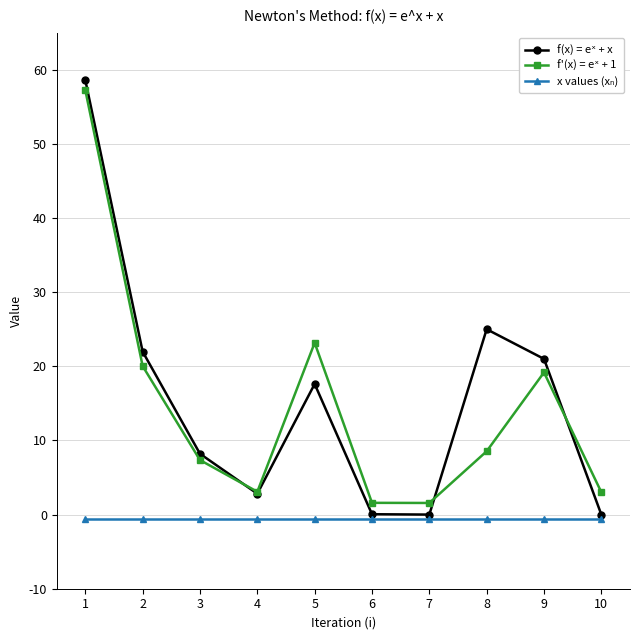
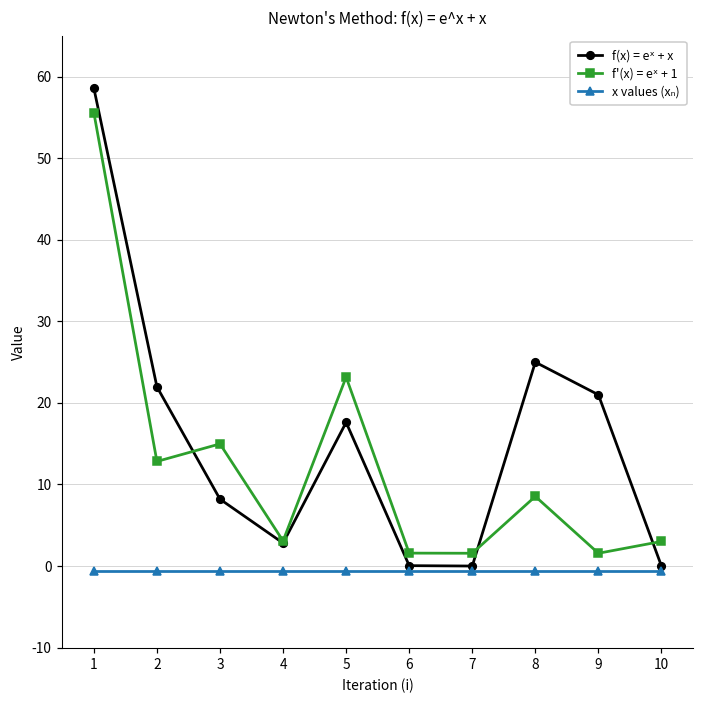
  {
    "f(x) = eˣ + x": {
      "1": 59,
      "2": 22,
      "3": 8,
      "5": 18,
      "6": 0,
      "7": 0,
      "8": 25,
      "9": 21,
      "10": 0
    },
    "f'(x) = eˣ + 1": {
-     "1": 57,
-     "2": 20,
-     "3": 7,
+     "1": 56,
+     "2": 13,
+     "3": 15,
      "5": 23,
      "6": 2,
      "7": 2,
      "8": 9,
-     "9": 19,
+     "9": 2,
      "10": 3
    },
    "x values (xₙ)": {
      "1": -1,
      "2": -1,
      "3": -1,
      "4": -1,
      "5": -1,
      "6": -1,
      "7": -1,
      "8": -1,
      "9": -1,
      "10": -1
    }
  }
